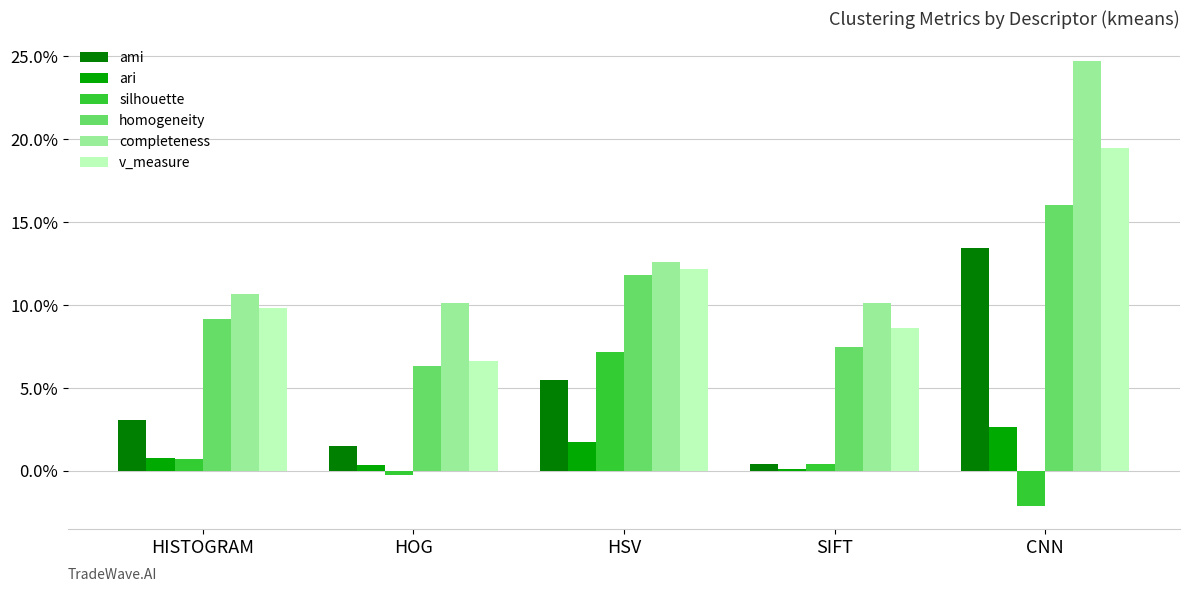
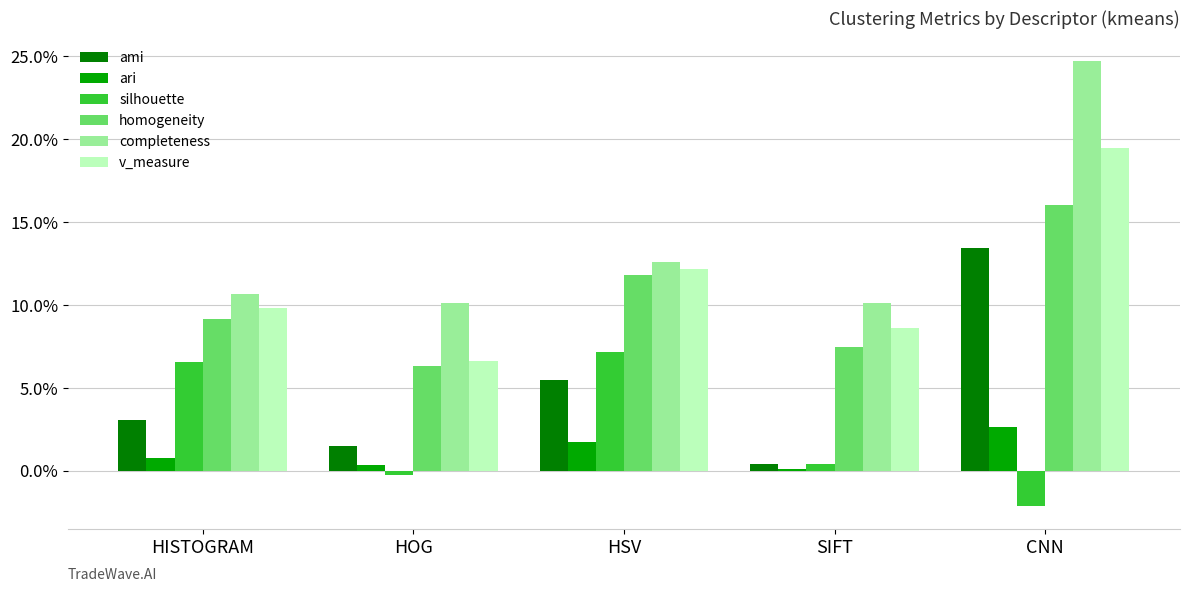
  {
    "silhouette": {
-     "HISTOGRAM": "0.7%",
+     "HISTOGRAM": "6.6%",
      "HOG": "-0.2%",
      "HSV": "7.2%",
      "SIFT": "0.4%",
      "CNN": "-2.2%"
    },
    "homogeneity": {
      "HISTOGRAM": "9.1%",
      "HOG": "6.3%",
      "HSV": "11.8%",
      "SIFT": "7.5%",
      "CNN": "16.1%"
    }
  }
